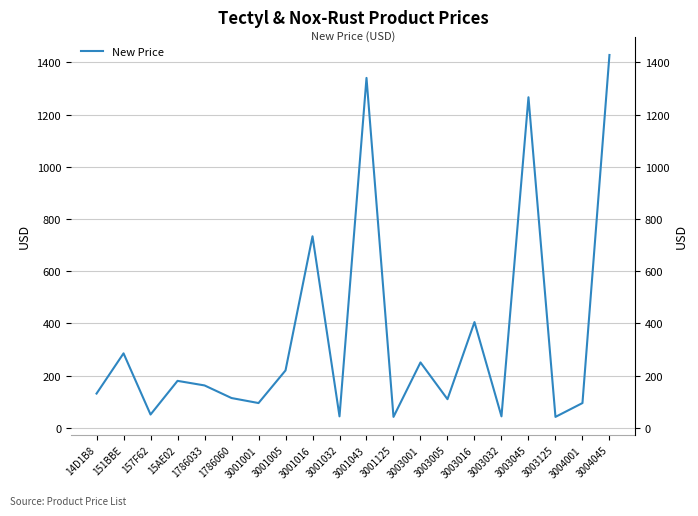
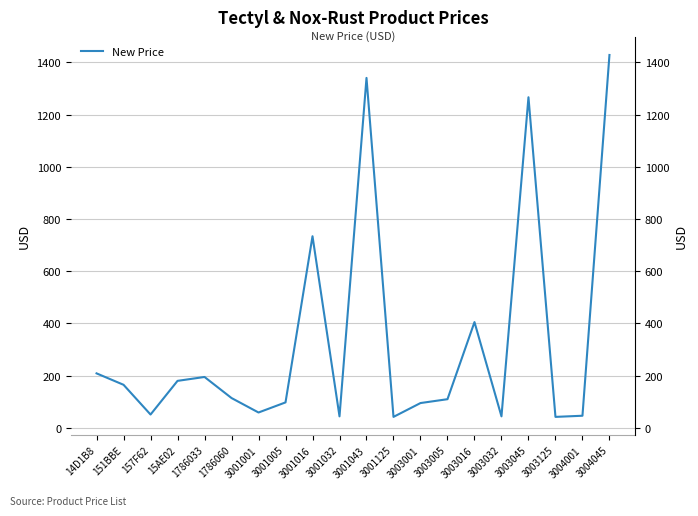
  {
-   "14D1B8": 130,
-   "151BBE": 290,
+   "14D1B8": 210,
+   "151BBE": 160,
    "157F62": 50,
    "15AE02": 180,
-   "1786033": 160,
+   "1786033": 190,
    "1786060": 110,
-   "3001001": 100,
-   "3001005": 220,
+   "3001001": 60,
+   "3001005": 100,
    "3001016": 730,
    "3001032": 40,
    "3001043": 1340,
    "3001125": 40,
-   "3003001": 250,
+   "3003001": 100,
    "3003005": 110,
    "3003016": 410,
    "3003032": 40,
    "3003045": 1270,
    "3003125": 40,
-   "3004001": 100,
+   "3004001": 50,
    "3004045": 1430
  }
